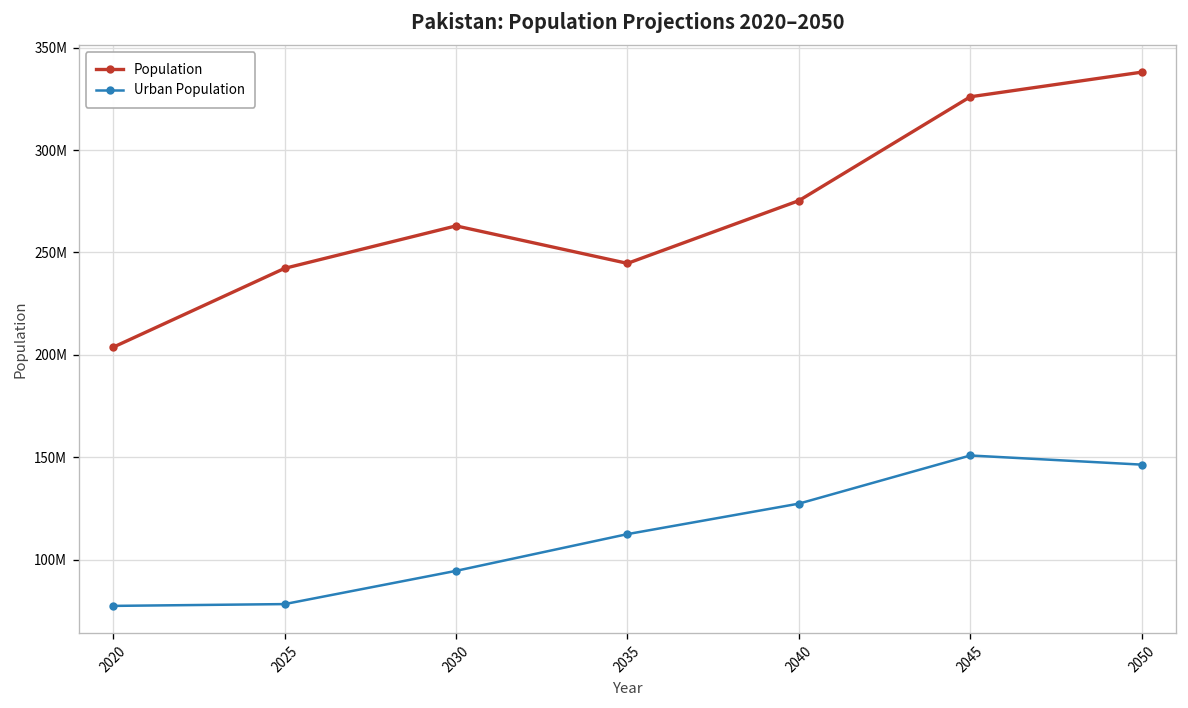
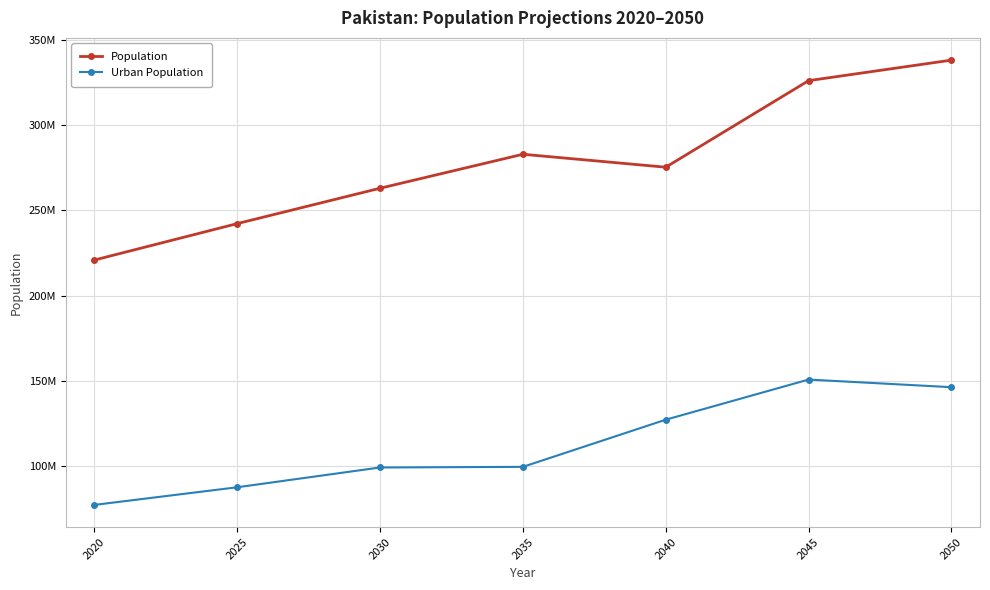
  {
    "Population": {
-     "2020": 204000000,
+     "2020": 221000000,
      "2025": 242000000,
      "2030": 263000000,
-     "2035": 245000000,
+     "2035": 283000000,
      "2040": 275000000,
      "2045": 326000000,
      "2050": 338000000
    },
    "Urban Population": {
      "2020": 77000000,
-     "2025": 78000000,
-     "2030": 95000000,
-     "2035": 112000000,
+     "2025": 88000000,
+     "2030": 99000000,
+     "2035": 100000000,
      "2040": 127000000,
      "2045": 151000000,
      "2050": 146000000
    }
  }
